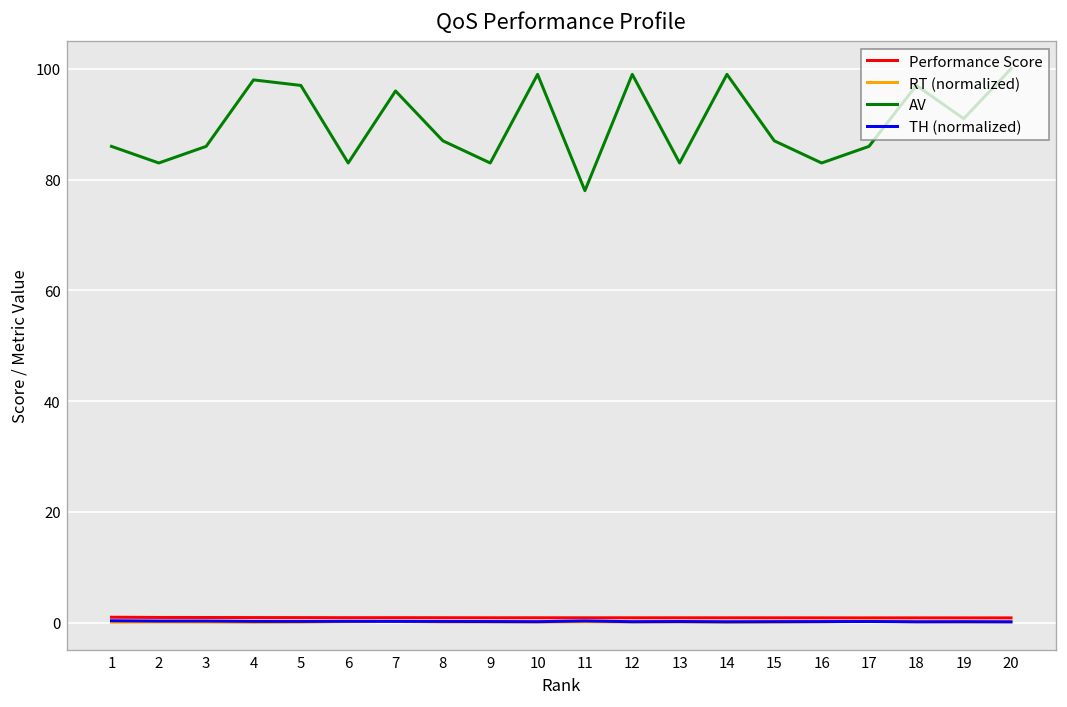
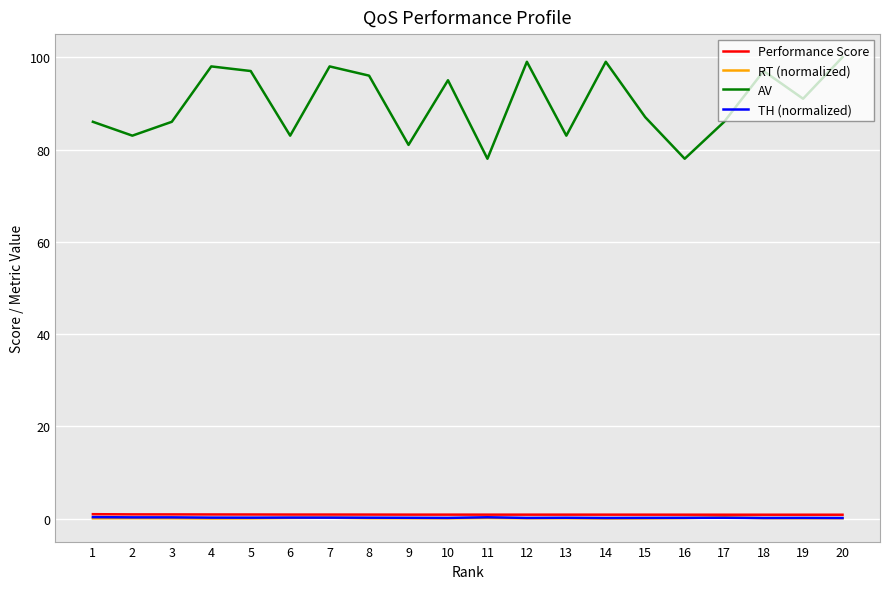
  {
    "Performance Score": {
      "1": 1,
      "2": 1,
      "3": 1,
      "4": 1,
      "5": 1,
      "6": 1,
      "7": 1,
      "8": 1,
      "9": 1,
      "10": 1,
      "11": 1,
      "12": 1,
      "13": 1,
      "14": 1,
      "15": 1,
      "16": 1,
      "17": 1,
      "18": 1,
      "19": 1,
      "20": 1
    },
    "AV": {
      "1": 86,
      "2": 83,
      "3": 86,
      "4": 98,
      "5": 97,
      "6": 83,
-     "7": 96,
-     "8": 87,
-     "9": 83,
-     "10": 99,
+     "7": 98,
+     "8": 96,
+     "9": 81,
+     "10": 95,
      "11": 78,
      "12": 99,
      "13": 83,
      "14": 99,
      "15": 87,
-     "16": 83,
+     "16": 78,
      "17": 86
    }
  }
